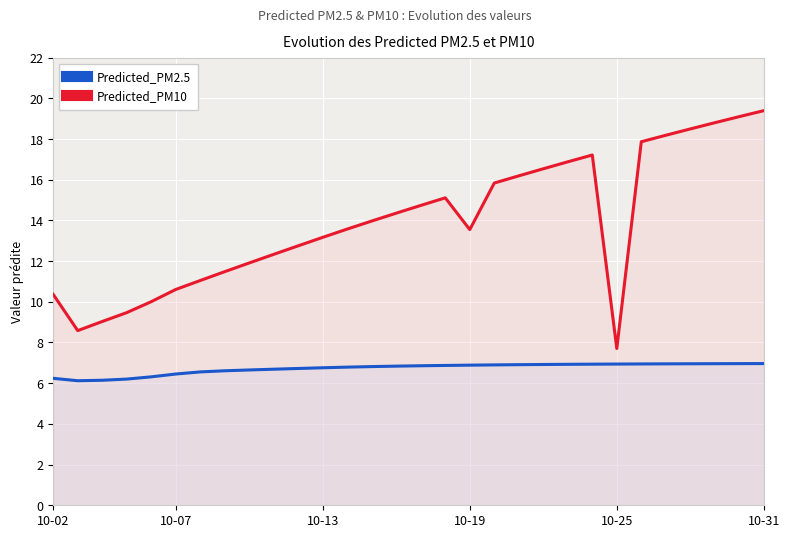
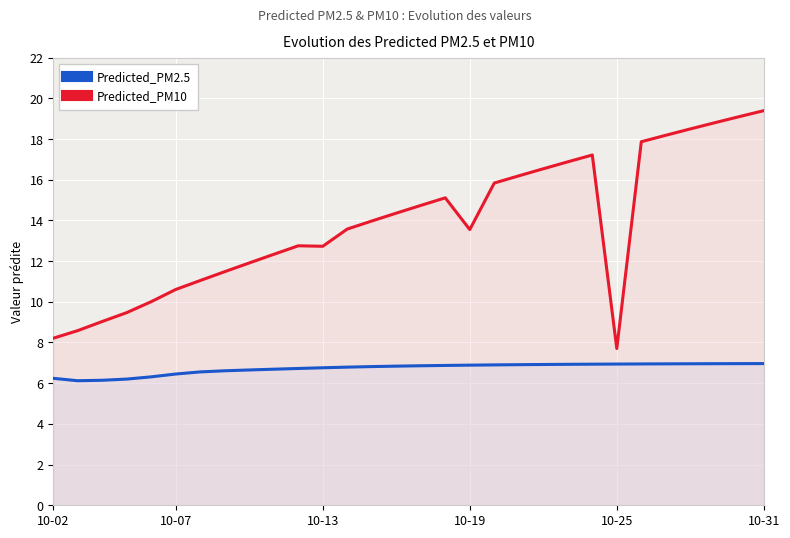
  {
    "Predicted_PM10": {
-     "10-02": 10.4,
+     "10-02": 8.2,
      "10-07": 10.6,
-     "10-13": 13.2,
+     "10-13": 12.7,
      "10-19": 13.5,
      "10-25": 7.7,
      "10-31": 19.4
    }
  }
